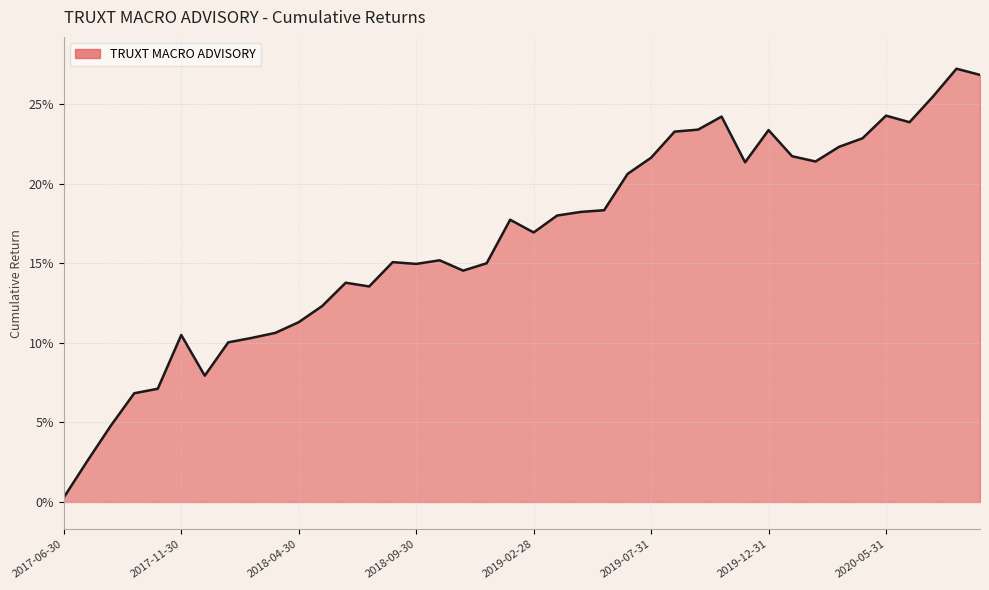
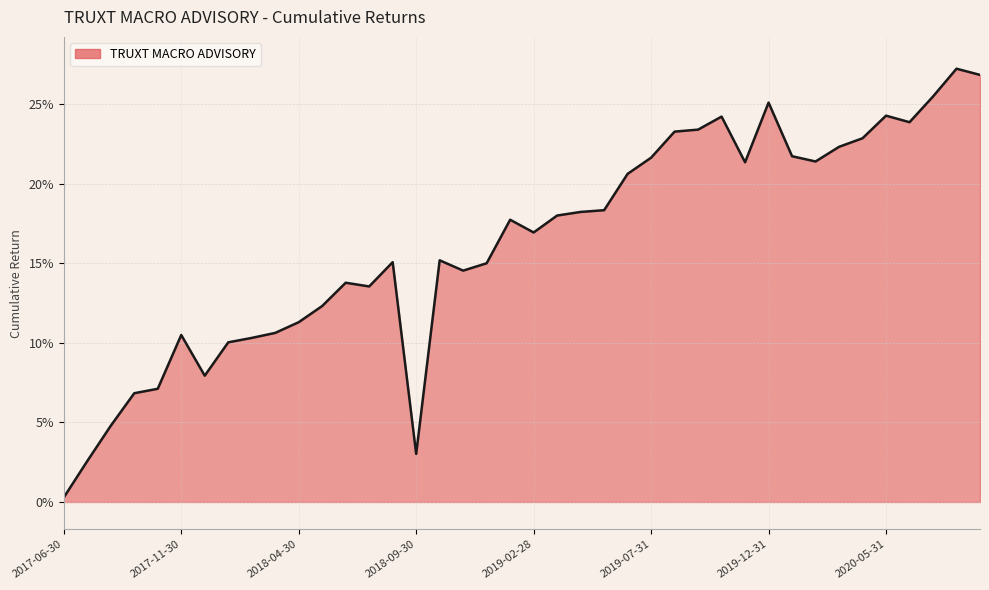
  {
    "2017-06-30": "0.3%",
    "2017-11-30": "10.5%",
    "2018-04-30": "11.3%",
-   "2018-09-30": "15.0%",
+   "2018-09-30": "3.0%",
    "2019-02-28": "16.9%",
    "2019-07-31": "21.6%",
-   "2019-12-31": "23.4%",
+   "2019-12-31": "25.1%",
    "2020-05-31": "24.3%"
  }
